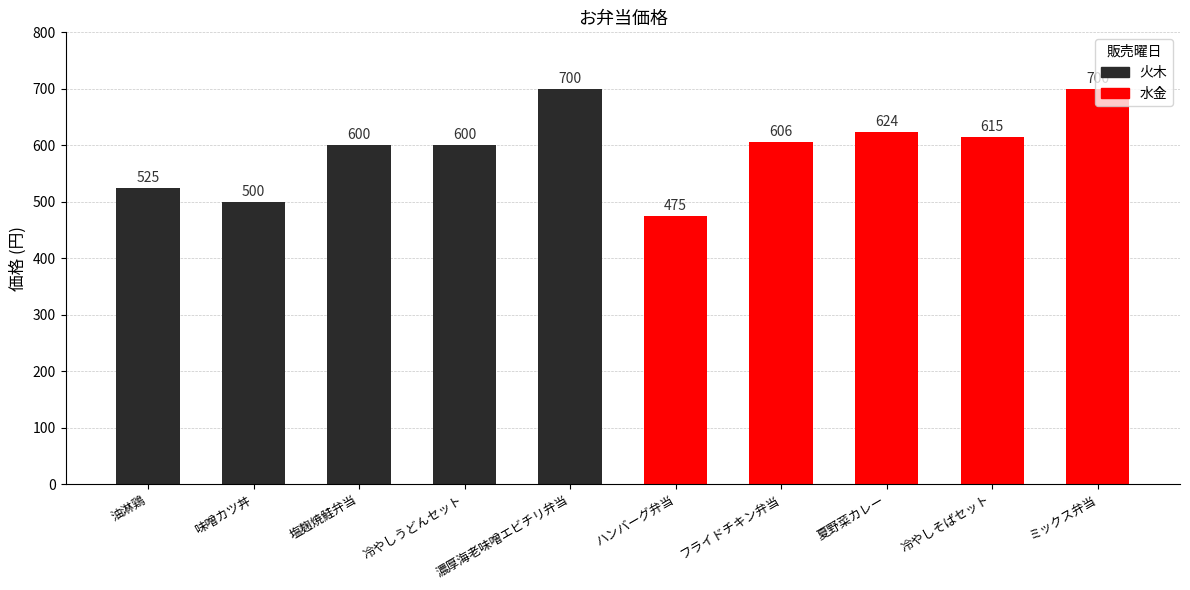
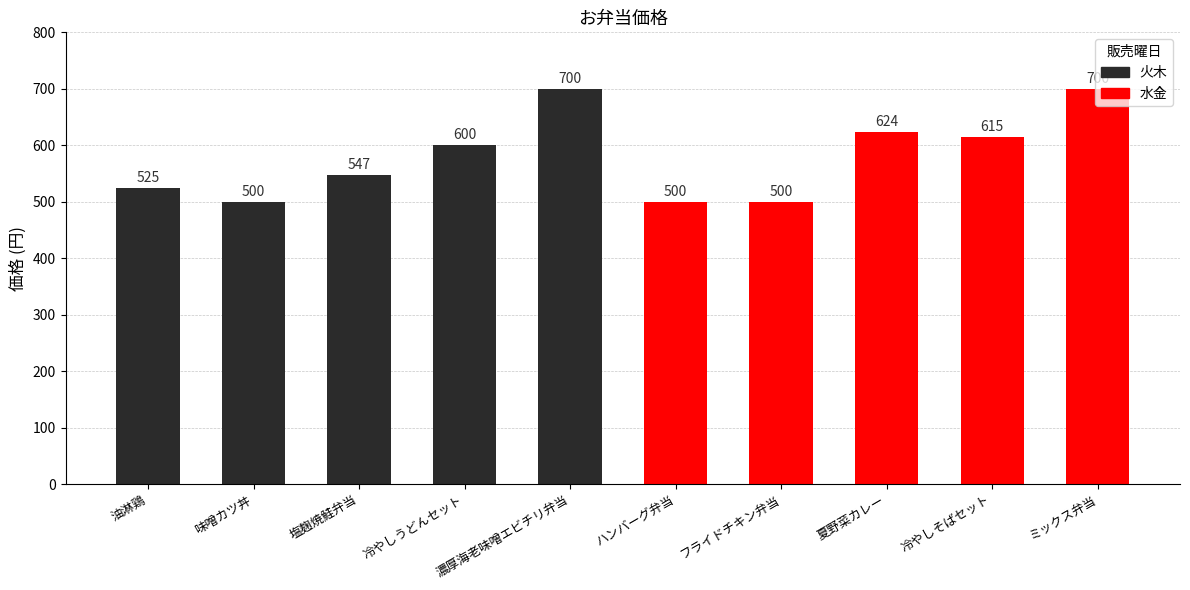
  {
    "油淋鶏": 525,
    "味噌カツ丼": 500,
-   "塩麹焼鮭弁当": 600,
+   "塩麹焼鮭弁当": 547,
    "冷やしうどんセット": 600,
    "濃厚海老味噌エビチリ弁当": 700,
-   "ハンバーグ弁当": 475,
-   "フライドチキン弁当": 606,
+   "ハンバーグ弁当": 500,
+   "フライドチキン弁当": 500,
    "夏野菜カレー": 624,
    "冷やしそばセット": 615
  }
